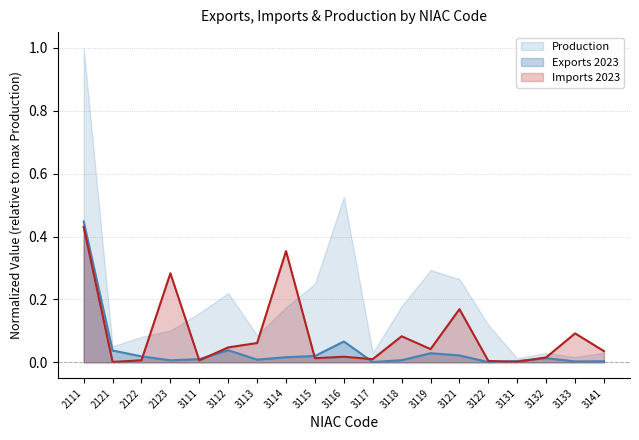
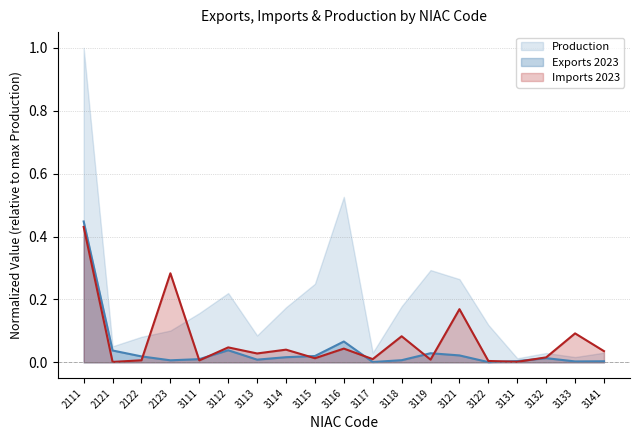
  {
    "Imports 2023": {
      "2111": 0.43,
      "2121": 0.00,
      "2122": 0.01,
      "2123": 0.28,
      "3112": 0.05,
-     "3113": 0.06,
-     "3114": 0.35,
-     "3116": 0.02,
+     "3113": 0.03,
+     "3114": 0.04,
+     "3116": 0.04,
      "3117": 0.01,
      "3118": 0.08,
-     "3119": 0.04,
+     "3119": 0.01,
      "3121": 0.17,
      "3133": 0.09
    }
  }
